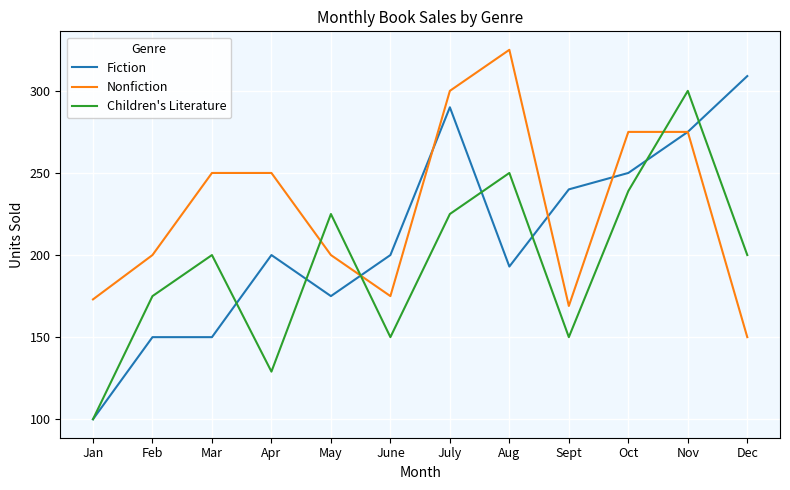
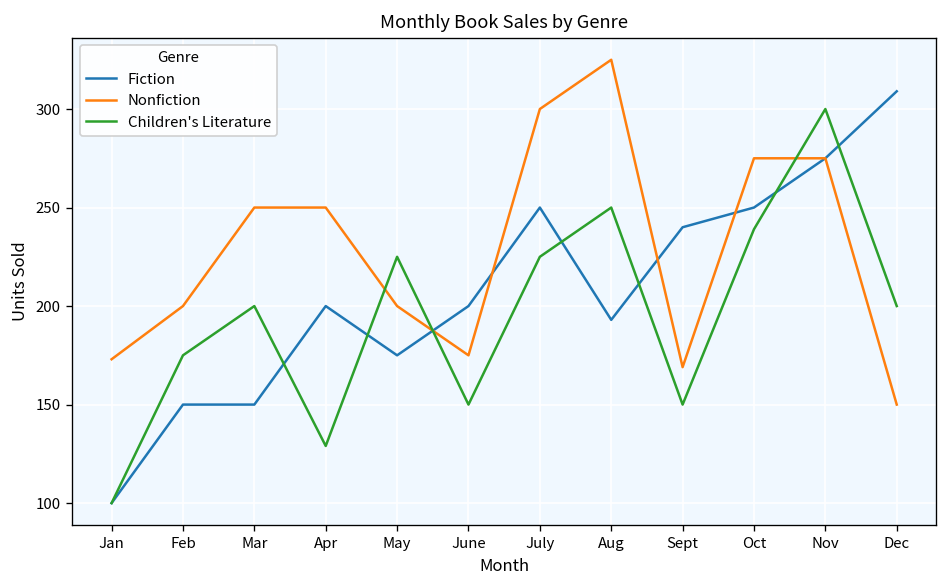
  {
    "Fiction": {
      "Feb": 150,
      "Mar": 150,
      "Apr": 200,
      "May": 175,
      "June": 200,
-     "July": 290,
+     "July": 250,
      "Aug": 193,
      "Sept": 240,
      "Oct": 250,
      "Dec": 309
    },
    "Nonfiction": {
      "Jan": 173,
      "Feb": 200,
      "Mar": 250,
      "Apr": 250,
      "May": 200,
      "June": 175,
      "July": 300,
      "Aug": 325,
      "Sept": 169,
      "Oct": 275,
      "Dec": 150
    },
    "Children's Literature": {
      "Feb": 175,
      "Mar": 200,
      "Apr": 129,
      "May": 225,
      "June": 150,
      "July": 225,
      "Aug": 250,
      "Sept": 150,
      "Oct": 239,
      "Nov": 300,
      "Dec": 200
    }
  }
